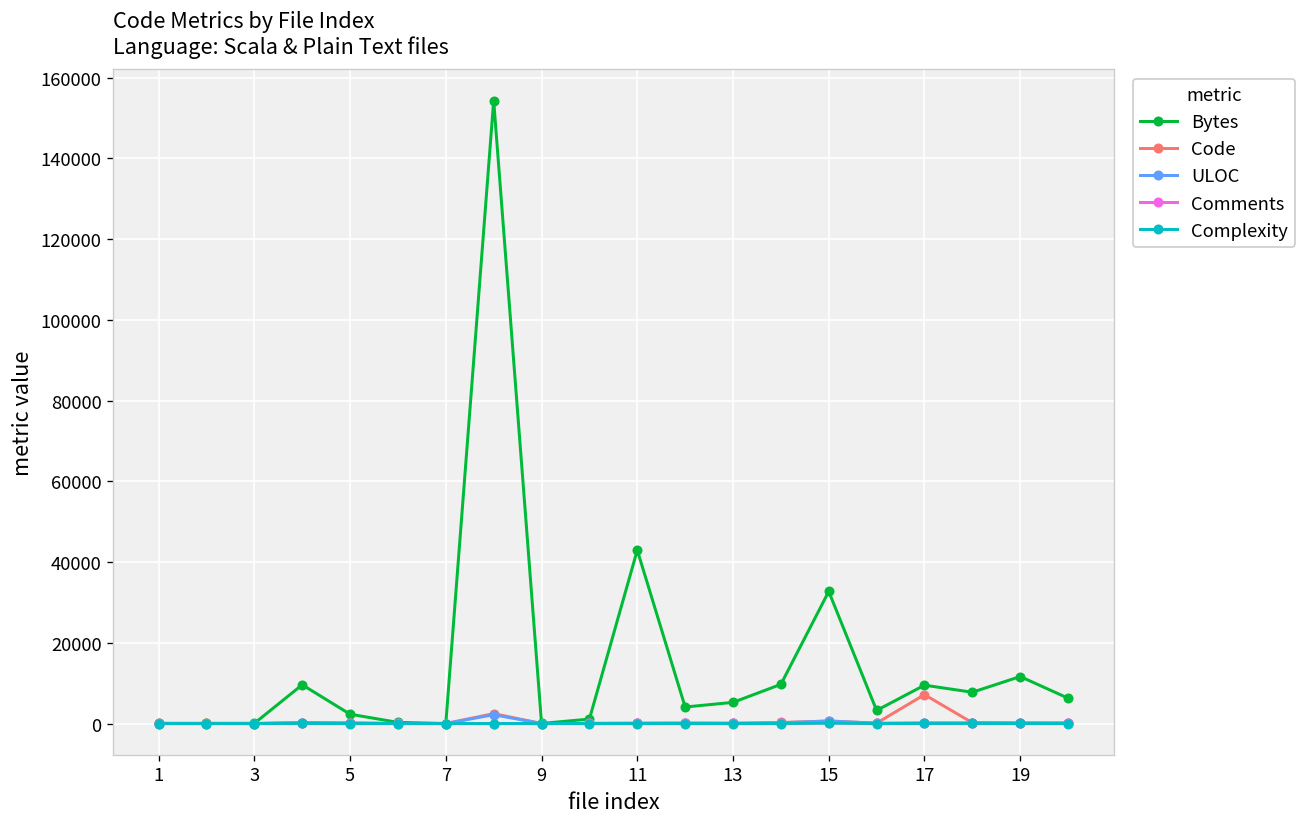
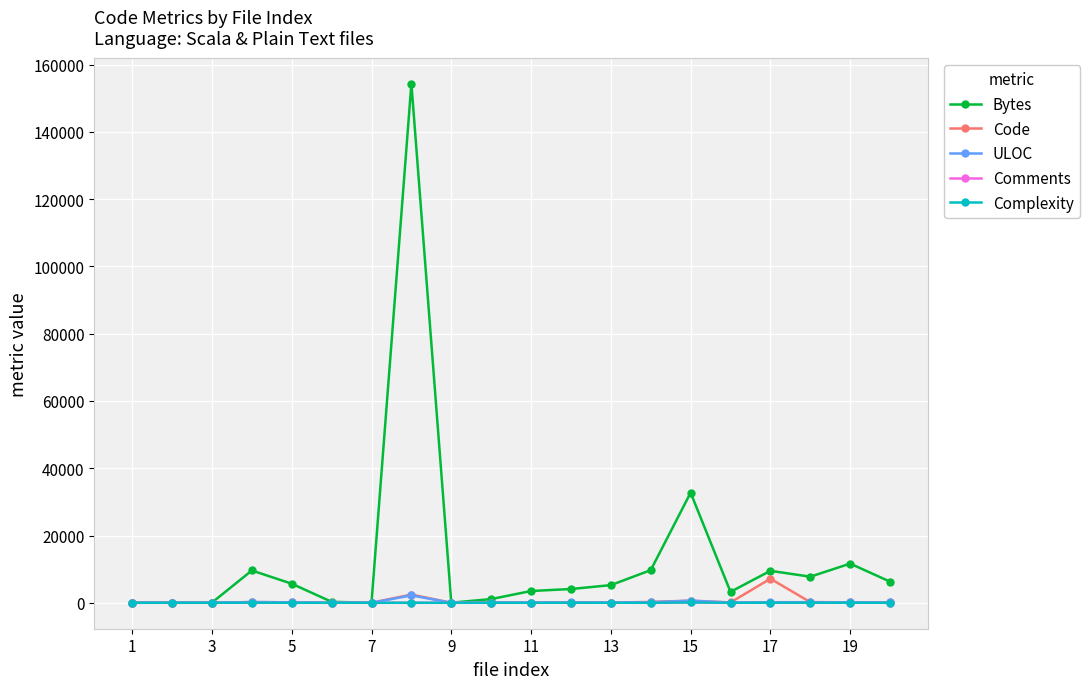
  {
    "Bytes": {
-     "5": 2000,
-     "11": 43000,
+     "5": 6000,
+     "11": 3000,
      "13": 5000,
      "15": 33000,
      "17": 9000,
      "19": 12000
    },
    "Code": {
      "17": 7000
    }
  }
